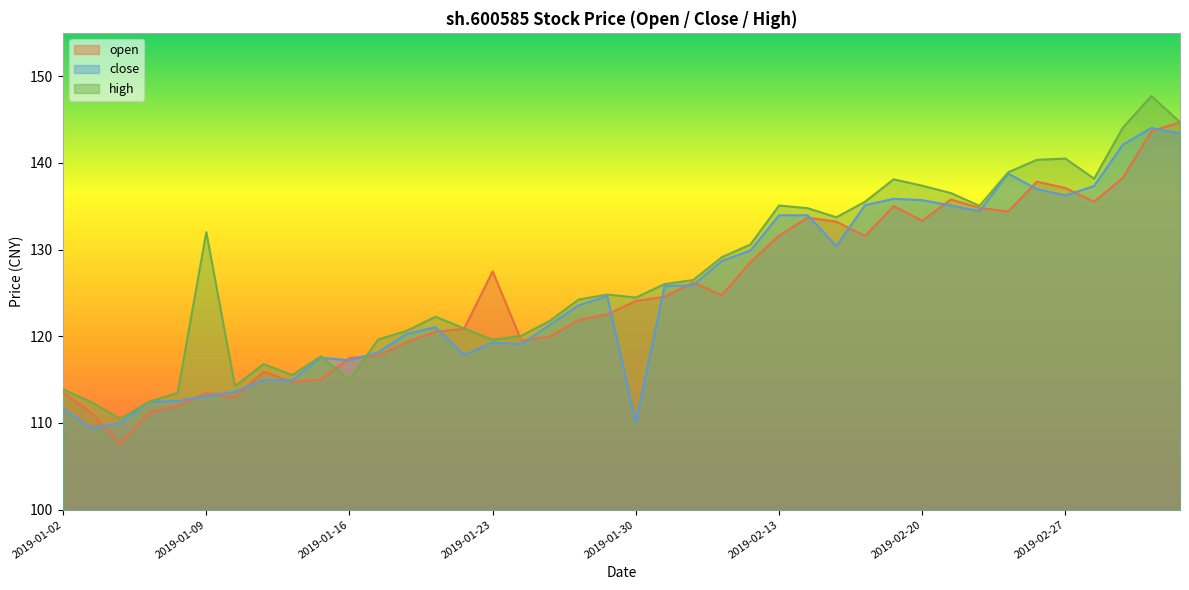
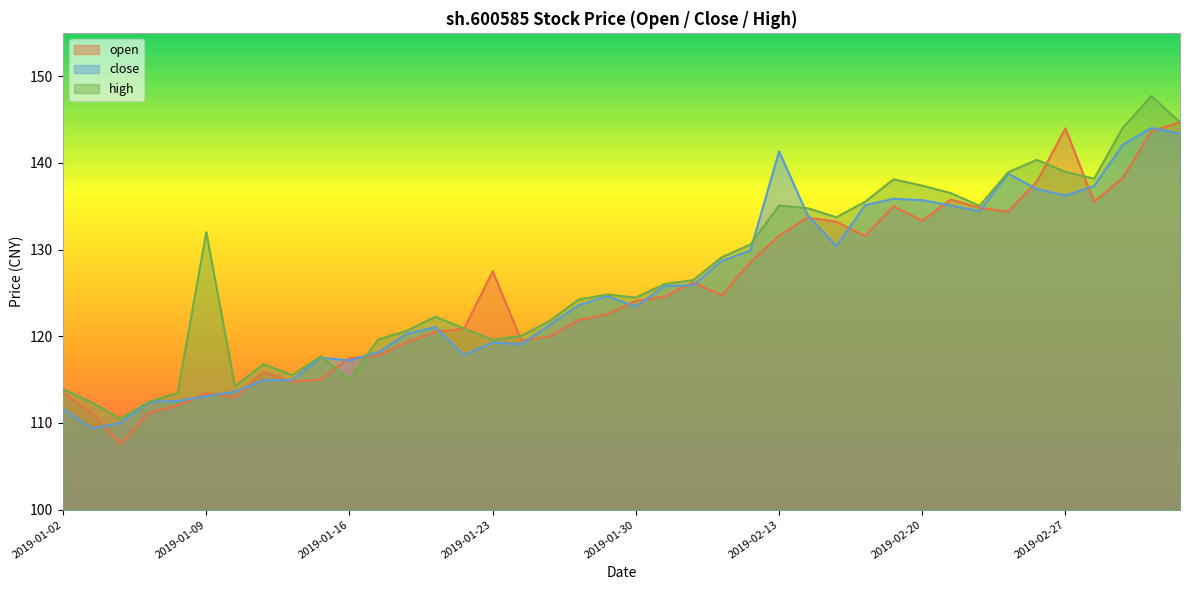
  {
    "open": {
      "2019-01-02": 114,
      "2019-01-09": 113,
      "2019-01-23": 127,
      "2019-01-30": 124,
      "2019-02-13": 132,
      "2019-02-20": 133,
-     "2019-02-27": 137
+     "2019-02-27": 144
    },
    "close": {
      "2019-01-02": 112,
      "2019-01-09": 113,
      "2019-01-23": 119,
-     "2019-01-30": 110,
-     "2019-02-13": 134,
+     "2019-01-30": 123,
+     "2019-02-13": 141,
      "2019-02-20": 136,
      "2019-02-27": 136
    },
    "high": {
      "2019-01-02": 114,
      "2019-01-09": 132,
      "2019-01-16": 115,
      "2019-01-23": 120,
      "2019-01-30": 124,
      "2019-02-13": 135,
      "2019-02-20": 137,
-     "2019-02-27": 140
+     "2019-02-27": 139
    }
  }
